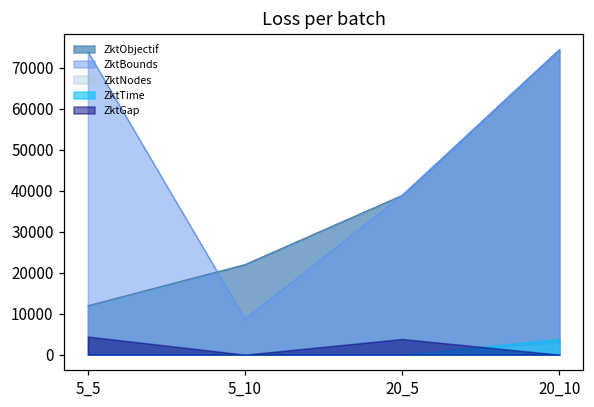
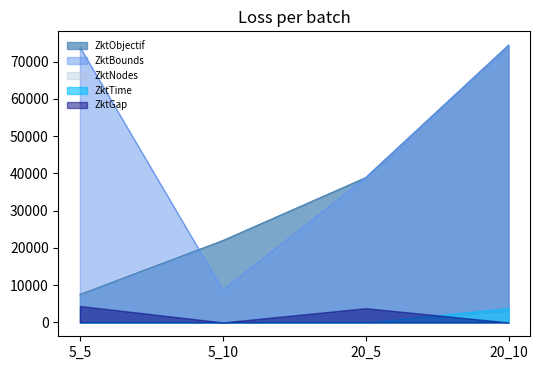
  {
    "ZktObjectif": {
-     "5_5": 12000,
+     "5_5": 7000,
      "5_10": 22000
    },
    "ZktBounds": {
      "5_5": 74000,
      "5_10": 9000
    },
    "ZktNodes": {
      "20_10": 3000
    },
    "ZktTime": {
      "20_10": 4000
    },
    "ZktGap": {
      "5_5": 4000,
      "20_5": 4000
    }
  }
